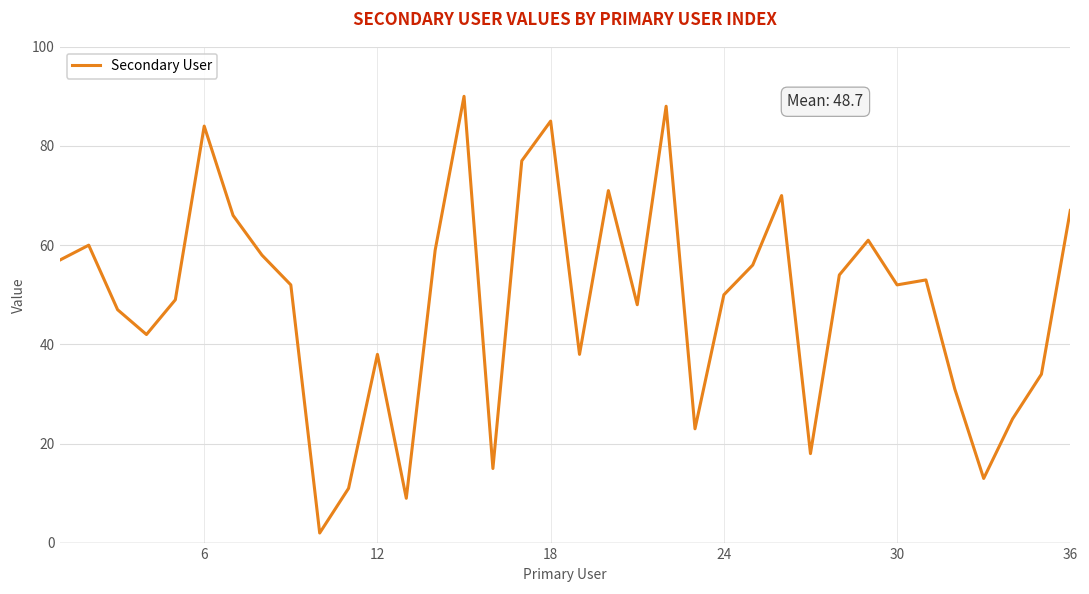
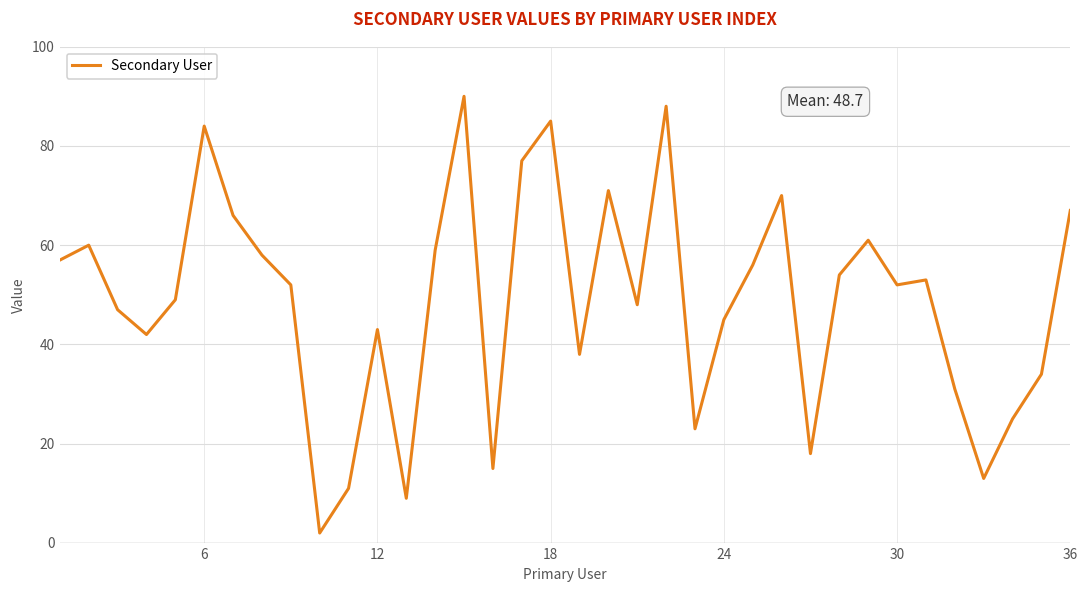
  {
    "6": 84,
-   "12": 38,
+   "12": 43,
    "18": 85,
-   "24": 50,
+   "24": 45,
    "30": 52,
    "36": 67
  }
